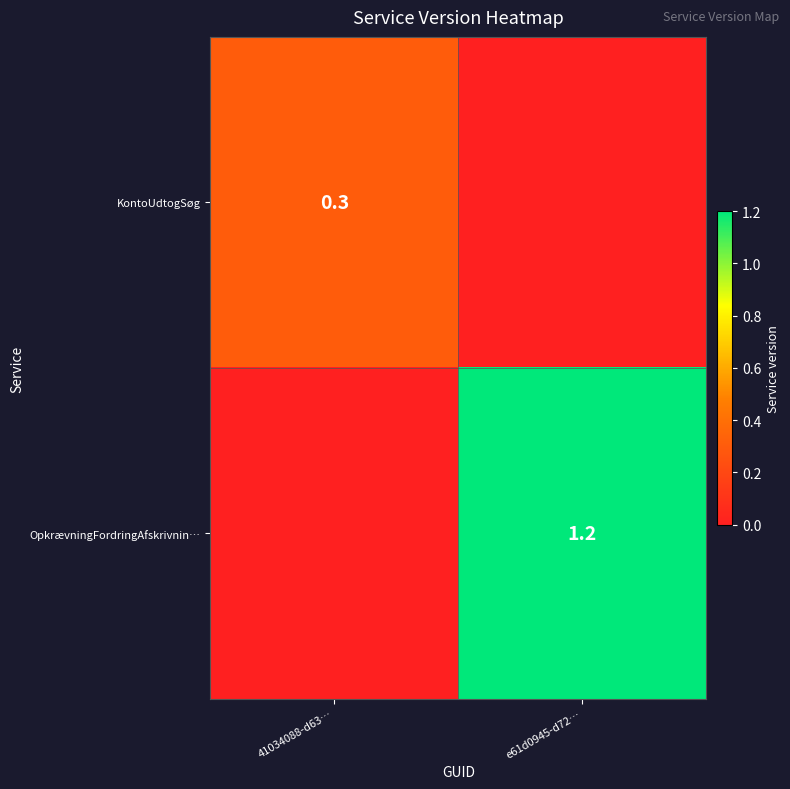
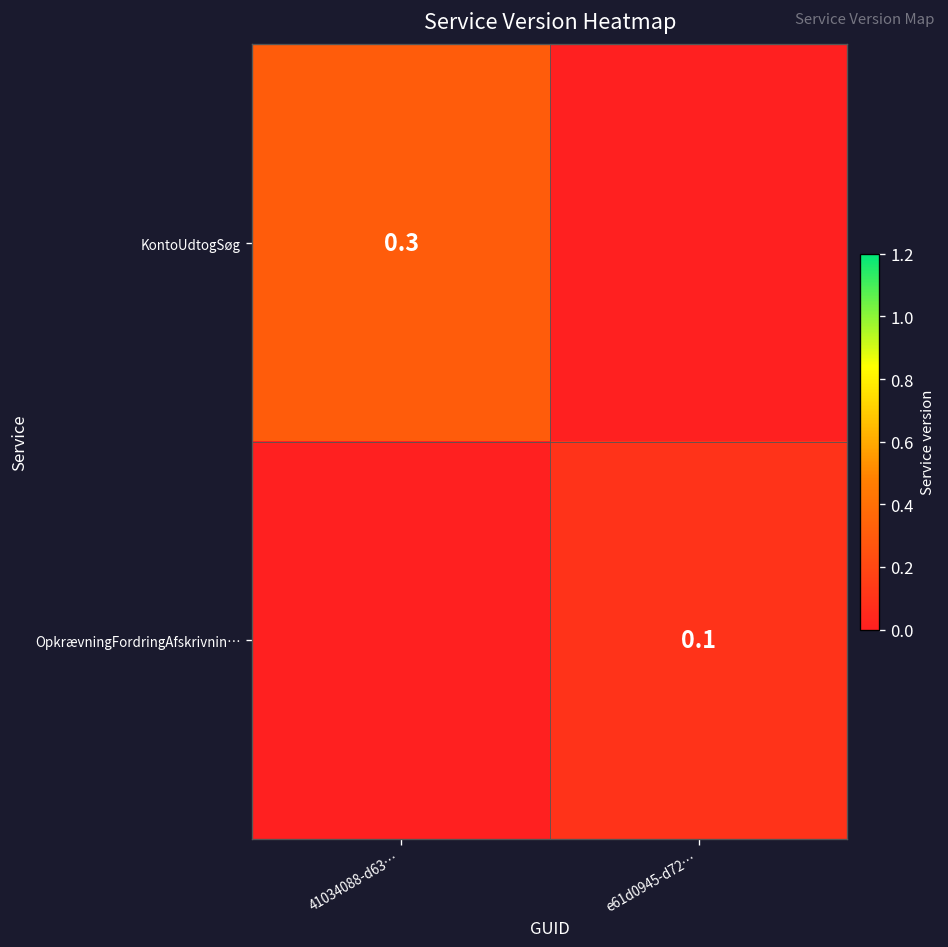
  {
    "KontoUdtogSøg": {
      "41034088-d63…": 0.3
    },
    "OpkrævningFordringAfskrivnin…": {
-     "e61d0945-d72…": 1.2
+     "e61d0945-d72…": 0.1
    }
  }
